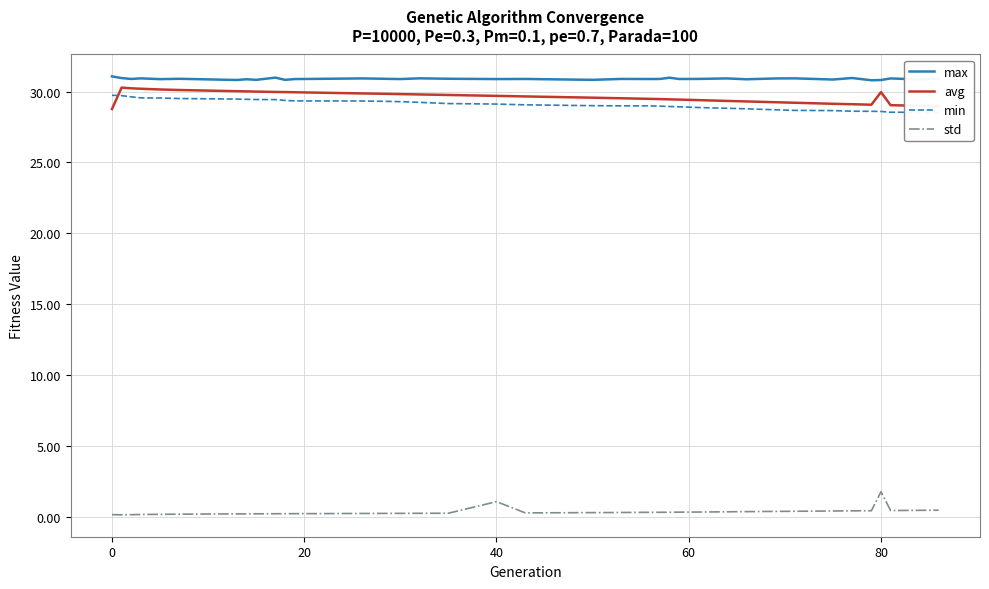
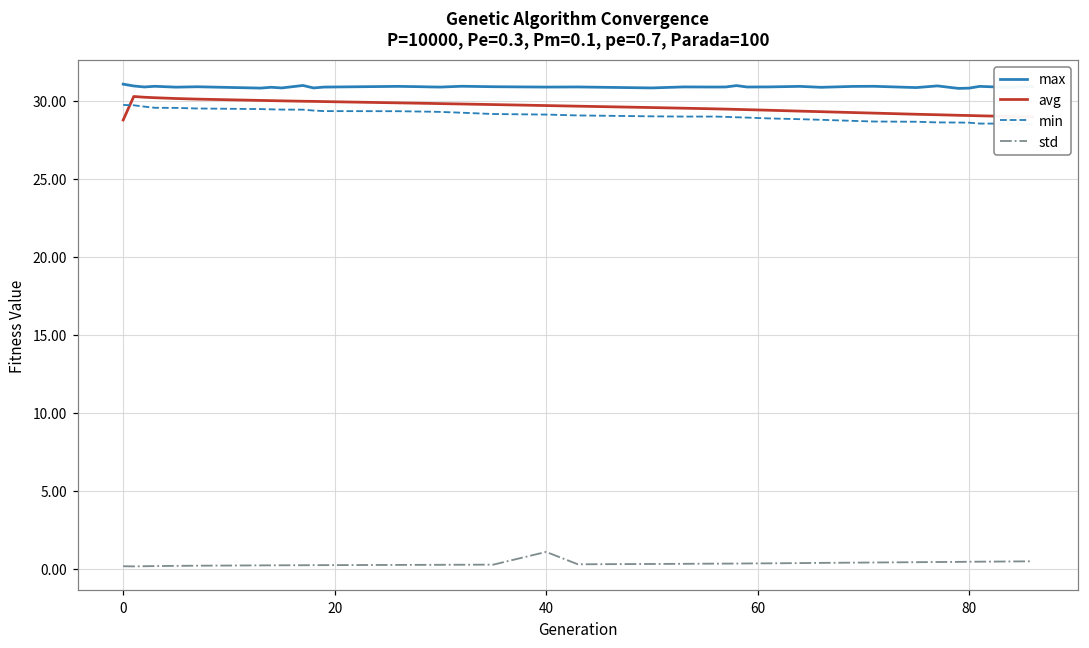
  {
    "avg": {
      "0": 28.8,
      "40": 29.7,
-     "80": 30.0
+     "80": 29.1
    },
    "std": {
      "0": 0.2,
      "40": 1.1,
-     "80": 1.8
+     "80": 0.5
    }
  }
